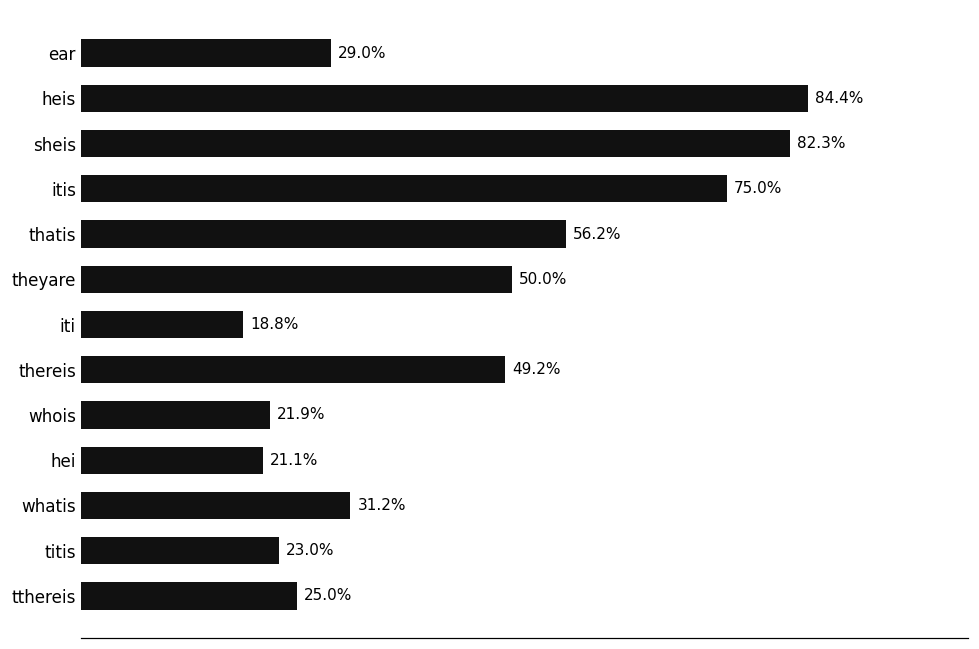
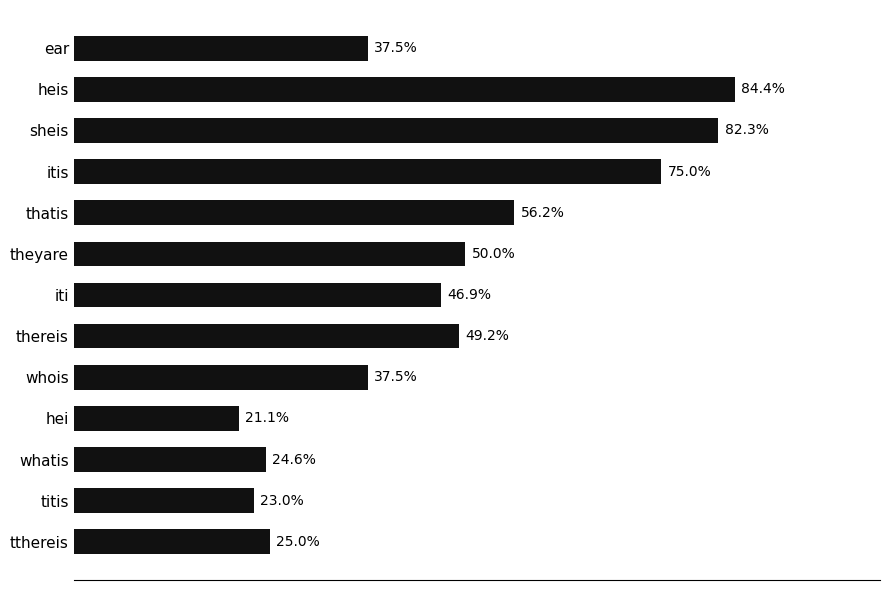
  {
-   "ear": "29.0%",
+   "ear": "37.5%",
    "heis": "84.4%",
    "sheis": "82.3%",
    "itis": "75.0%",
    "thatis": "56.2%",
    "theyare": "50.0%",
-   "iti": "18.8%",
+   "iti": "46.9%",
    "thereis": "49.2%",
-   "whois": "21.9%",
+   "whois": "37.5%",
    "hei": "21.1%",
-   "whatis": "31.2%",
+   "whatis": "24.6%",
    "titis": "23.0%",
    "tthereis": "25.0%"
  }
